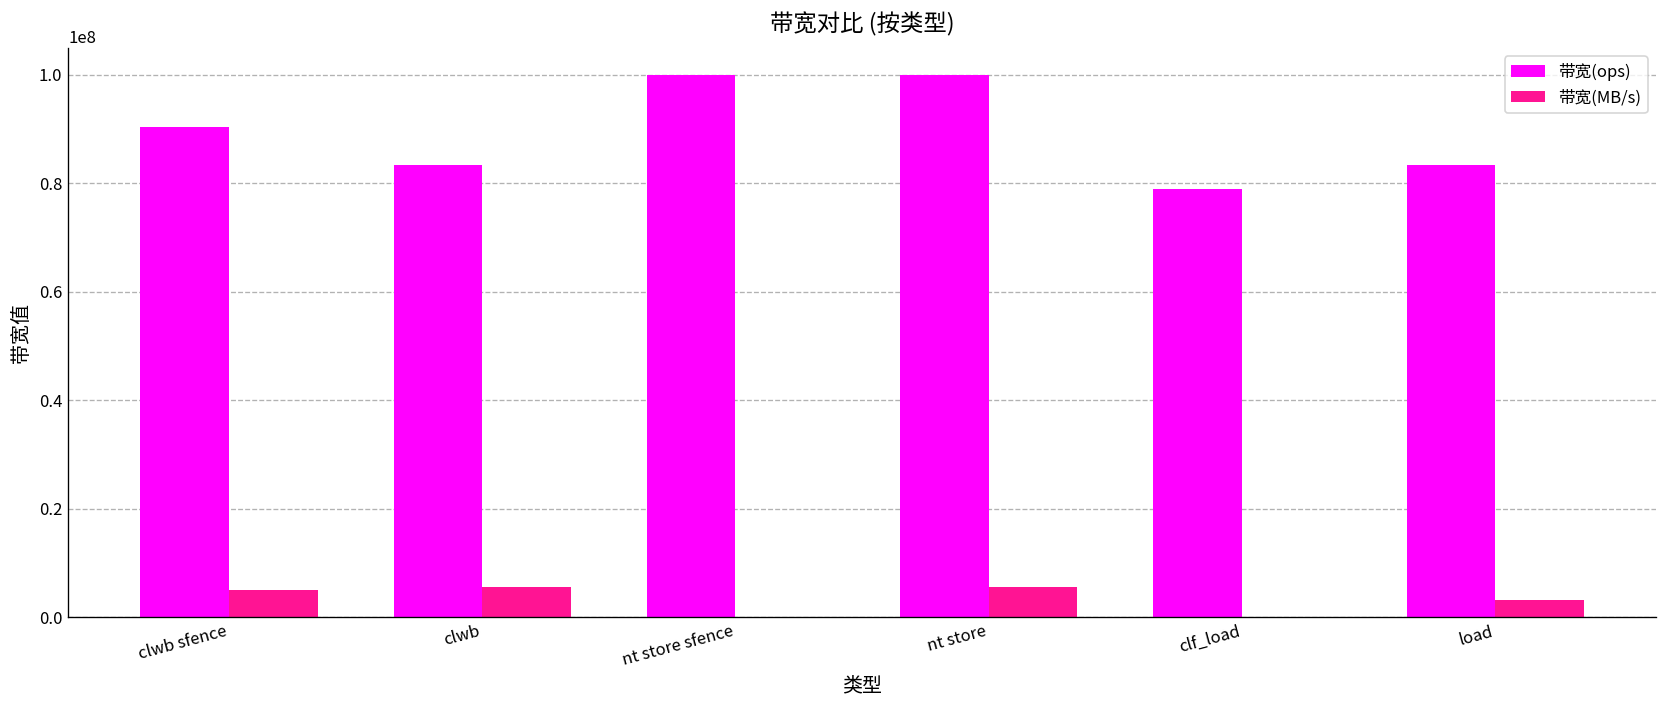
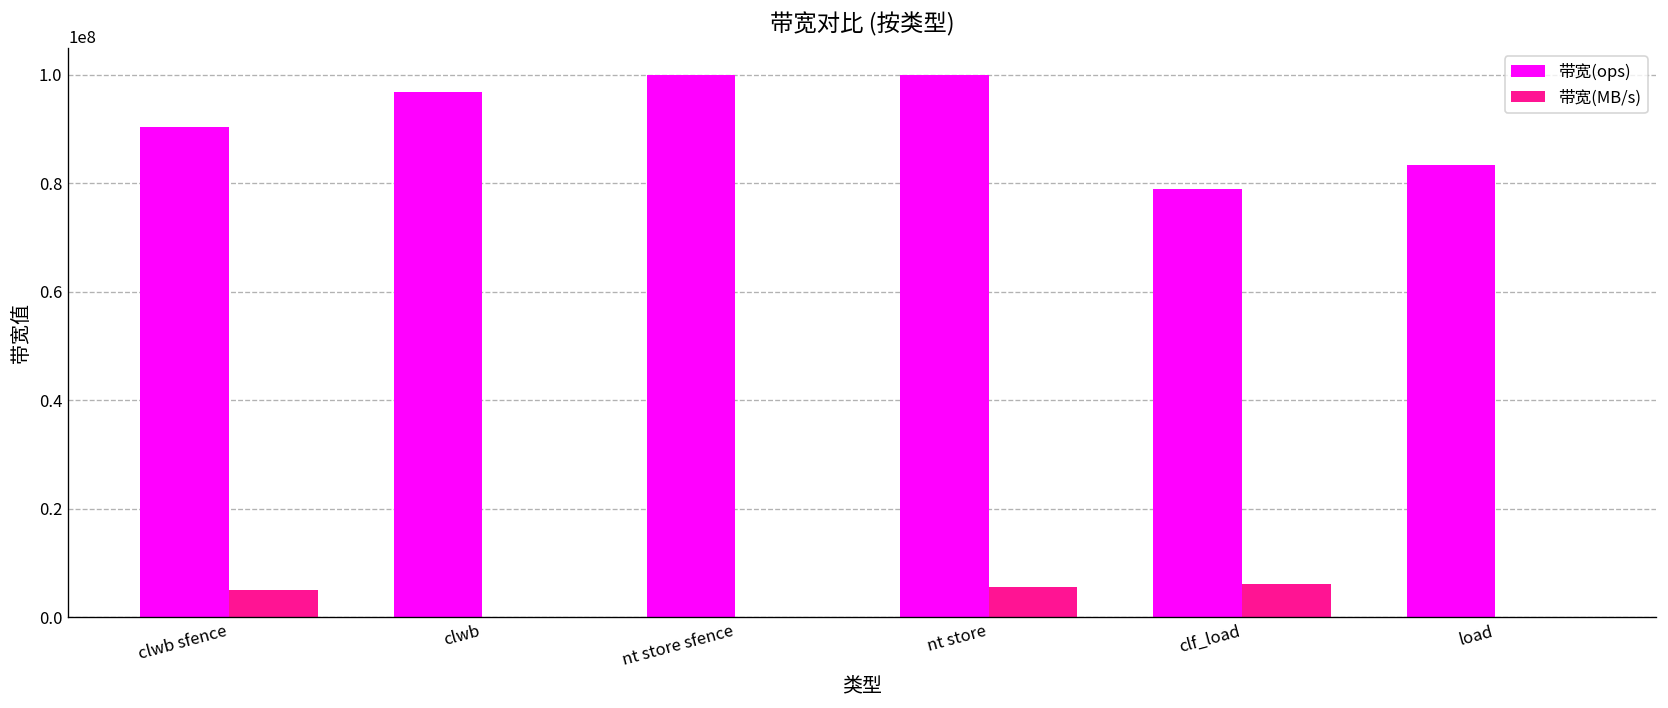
  {
    "带宽(ops)": {
      "clwb sfence": 90000000,
-     "clwb": 83000000,
+     "clwb": 97000000,
      "nt store sfence": 100000000,
      "nt store": 100000000,
      "clf_load": 79000000,
      "load": 83000000
    },
    "带宽(MB/s)": {
      "clwb sfence": 5000000,
-     "clwb": 6000000,
+     "clwb": 0,
      "nt store": 6000000,
-     "clf_load": 0,
-     "load": 3000000
+     "clf_load": 6000000,
+     "load": 0
    }
  }
